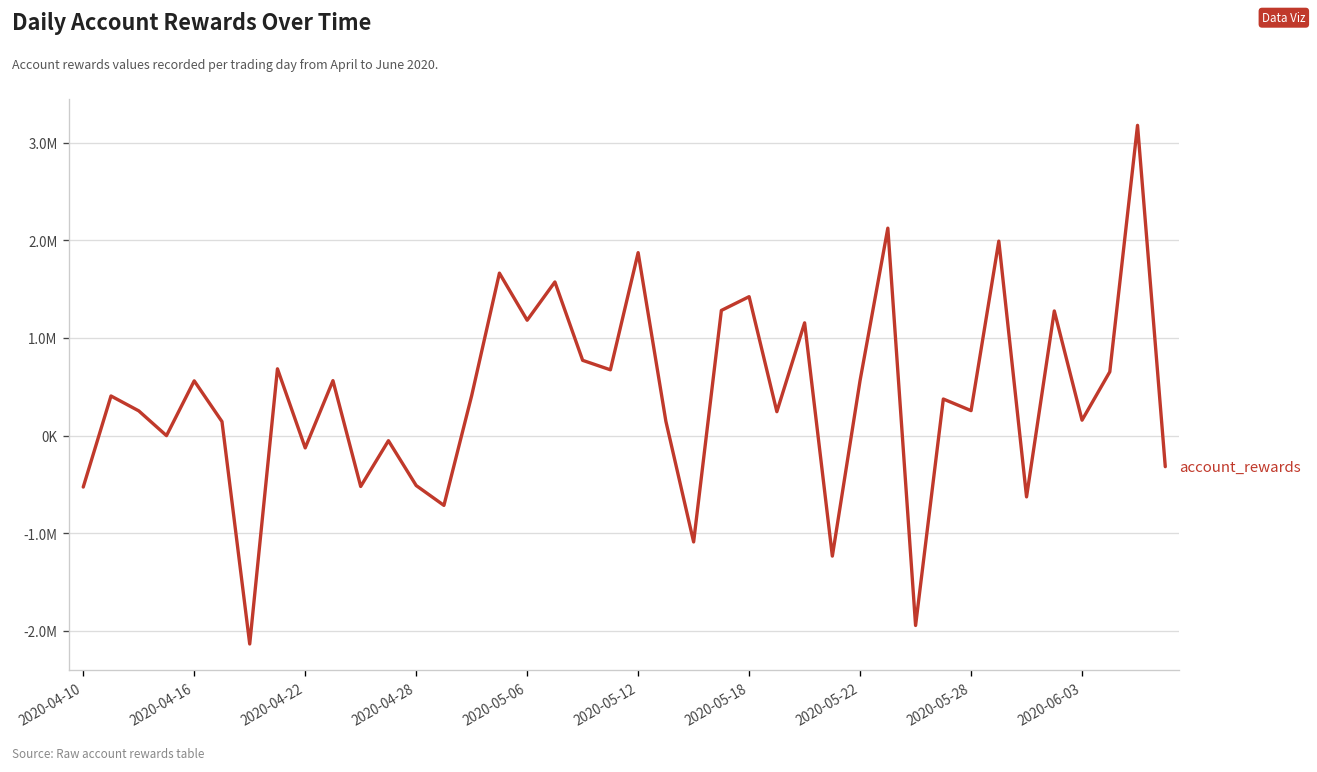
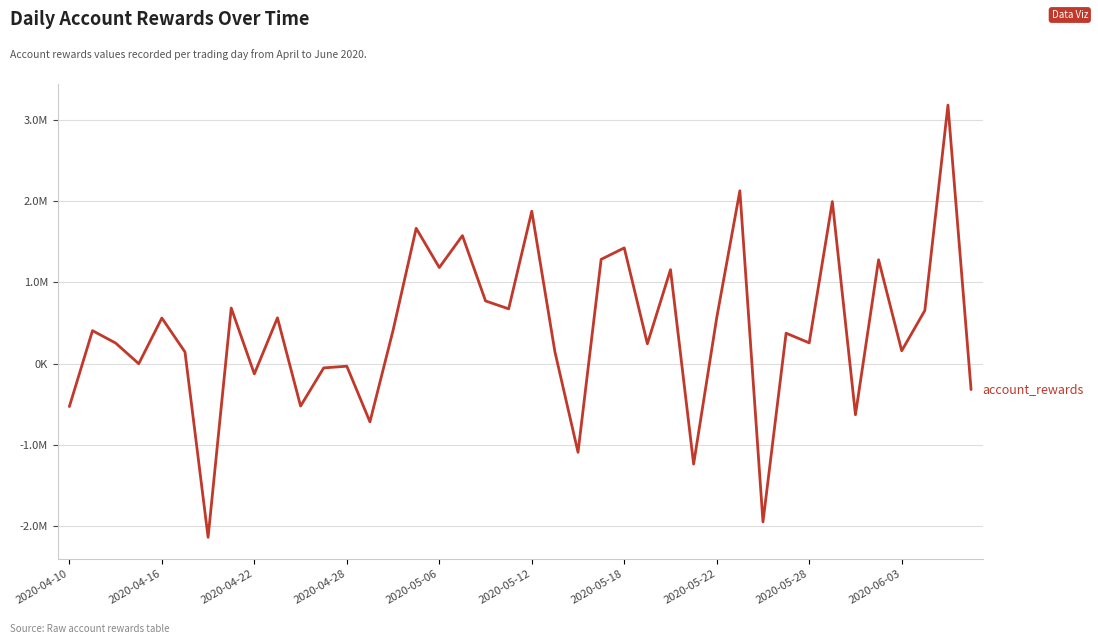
  {
    "2020-04-10": -500000,
    "2020-04-16": 600000,
    "2020-04-22": -100000,
-   "2020-04-28": -500000,
+   "2020-04-28": 0,
    "2020-05-06": 1200000,
    "2020-05-12": 1900000,
    "2020-05-18": 1400000,
    "2020-05-22": 600000,
    "2020-05-28": 300000,
    "2020-06-03": 200000
  }
